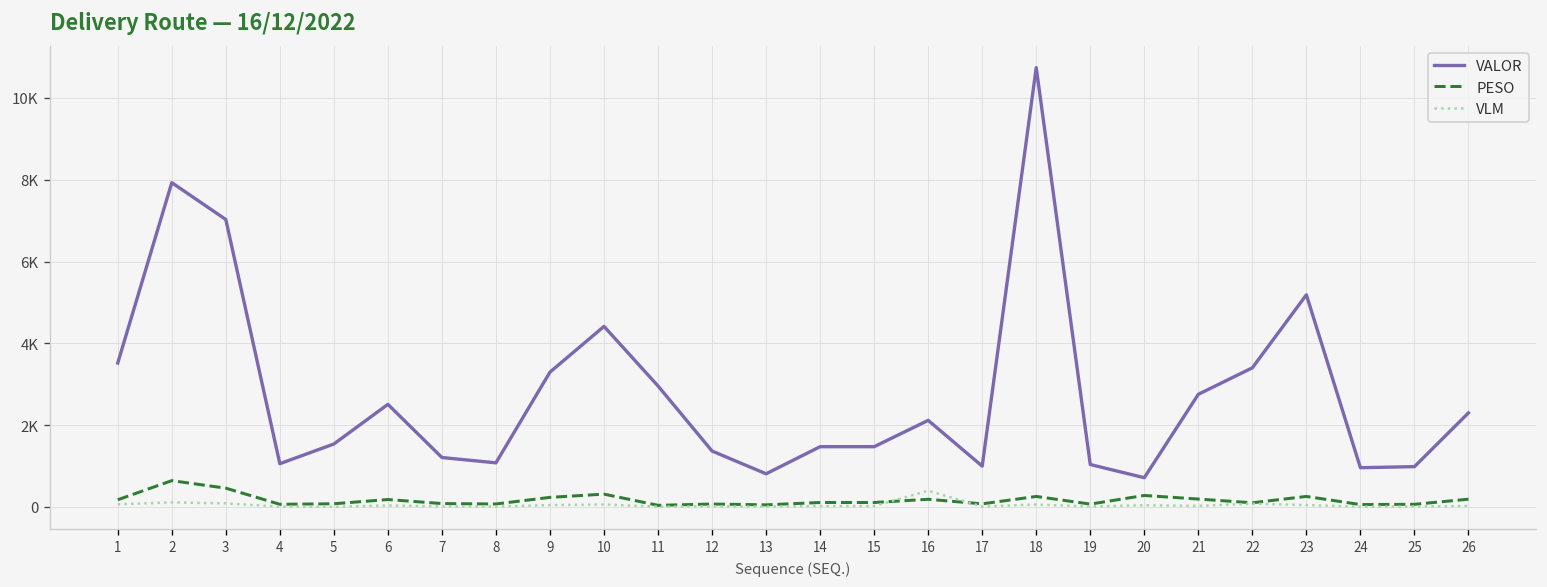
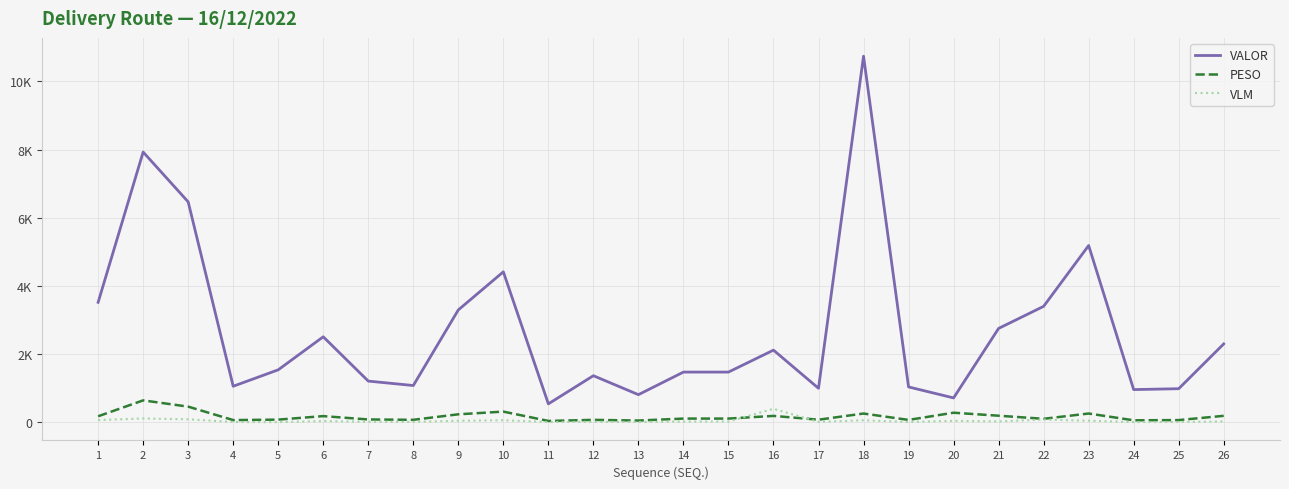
  {
    "VALOR": {
      "1": 3500,
      "2": 7900,
-     "3": 7000,
+     "3": 6500,
      "4": 1100,
      "5": 1500,
      "6": 2500,
      "7": 1200,
      "8": 1100,
      "9": 3300,
      "10": 4400,
-     "11": 3000,
+     "11": 500,
      "12": 1400,
      "13": 800,
      "14": 1500,
      "15": 1500,
      "16": 2100,
      "17": 1000,
      "18": 10700,
      "19": 1000,
      "20": 700,
      "21": 2800,
      "22": 3400,
      "23": 5200,
      "24": 1000,
      "25": 1000,
      "26": 2300
    },
    "PESO": {
      "1": 200,
      "2": 600,
      "3": 500,
      "5": 100,
      "6": 200,
      "9": 200,
      "10": 300,
      "14": 100,
      "15": 100,
      "16": 200,
      "18": 300,
      "20": 300,
      "21": 200,
      "23": 300,
      "26": 200
    },
    "VLM": {
      "1": 100,
      "2": 100,
      "3": 100,
      "5": 0,
      "6": 0,
      "9": 0,
      "10": 100,
      "14": 0,
      "15": 0,
      "16": 400,
      "18": 100,
      "20": 0,
      "21": 0,
      "23": 0,
      "26": 0
    }
  }
